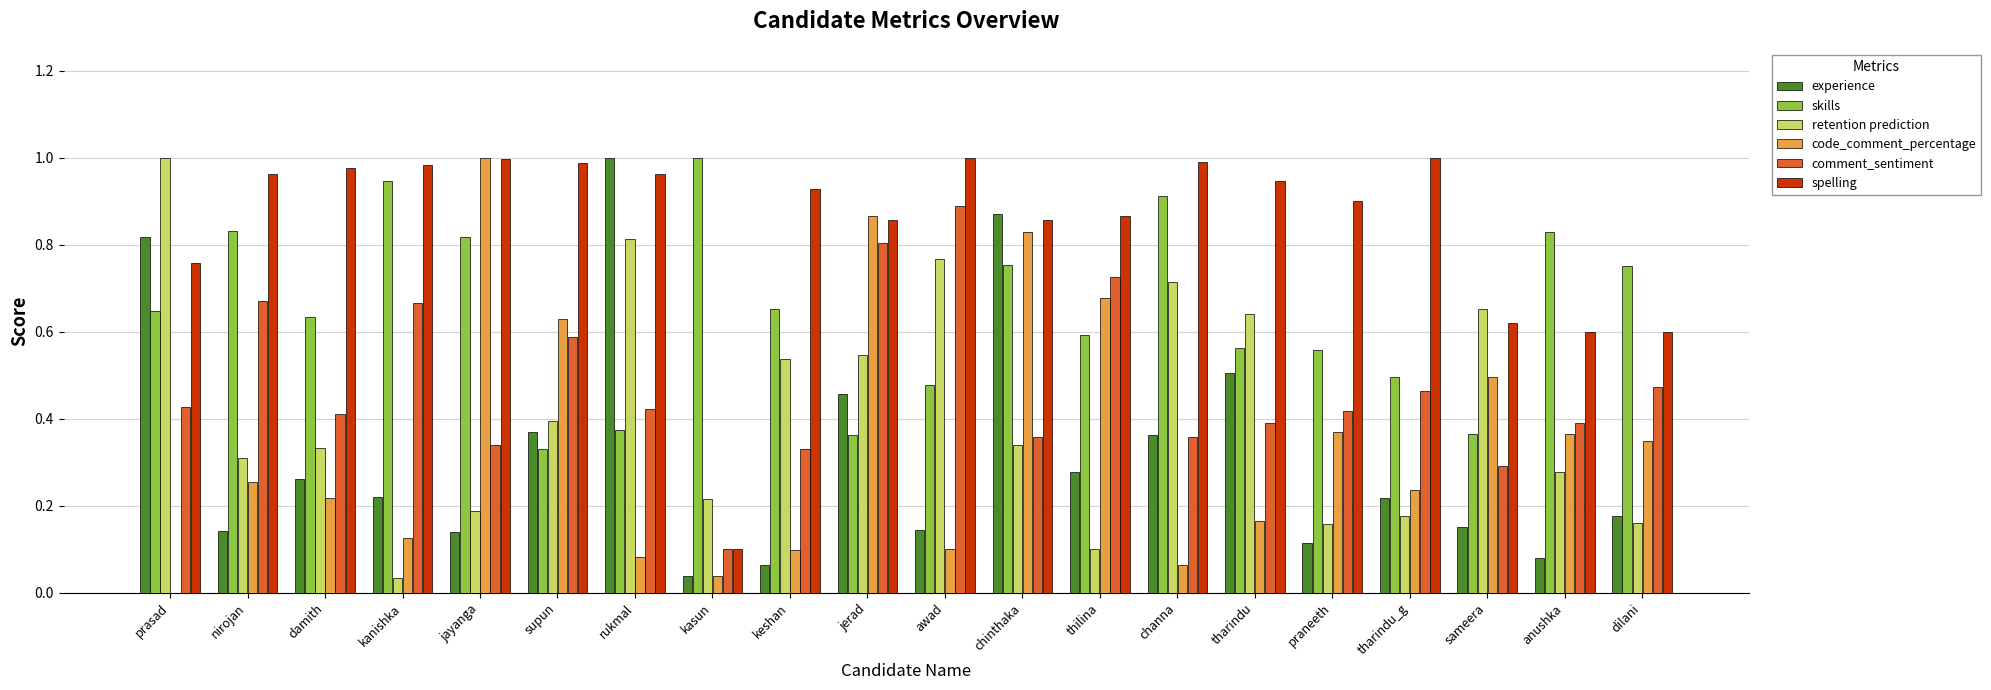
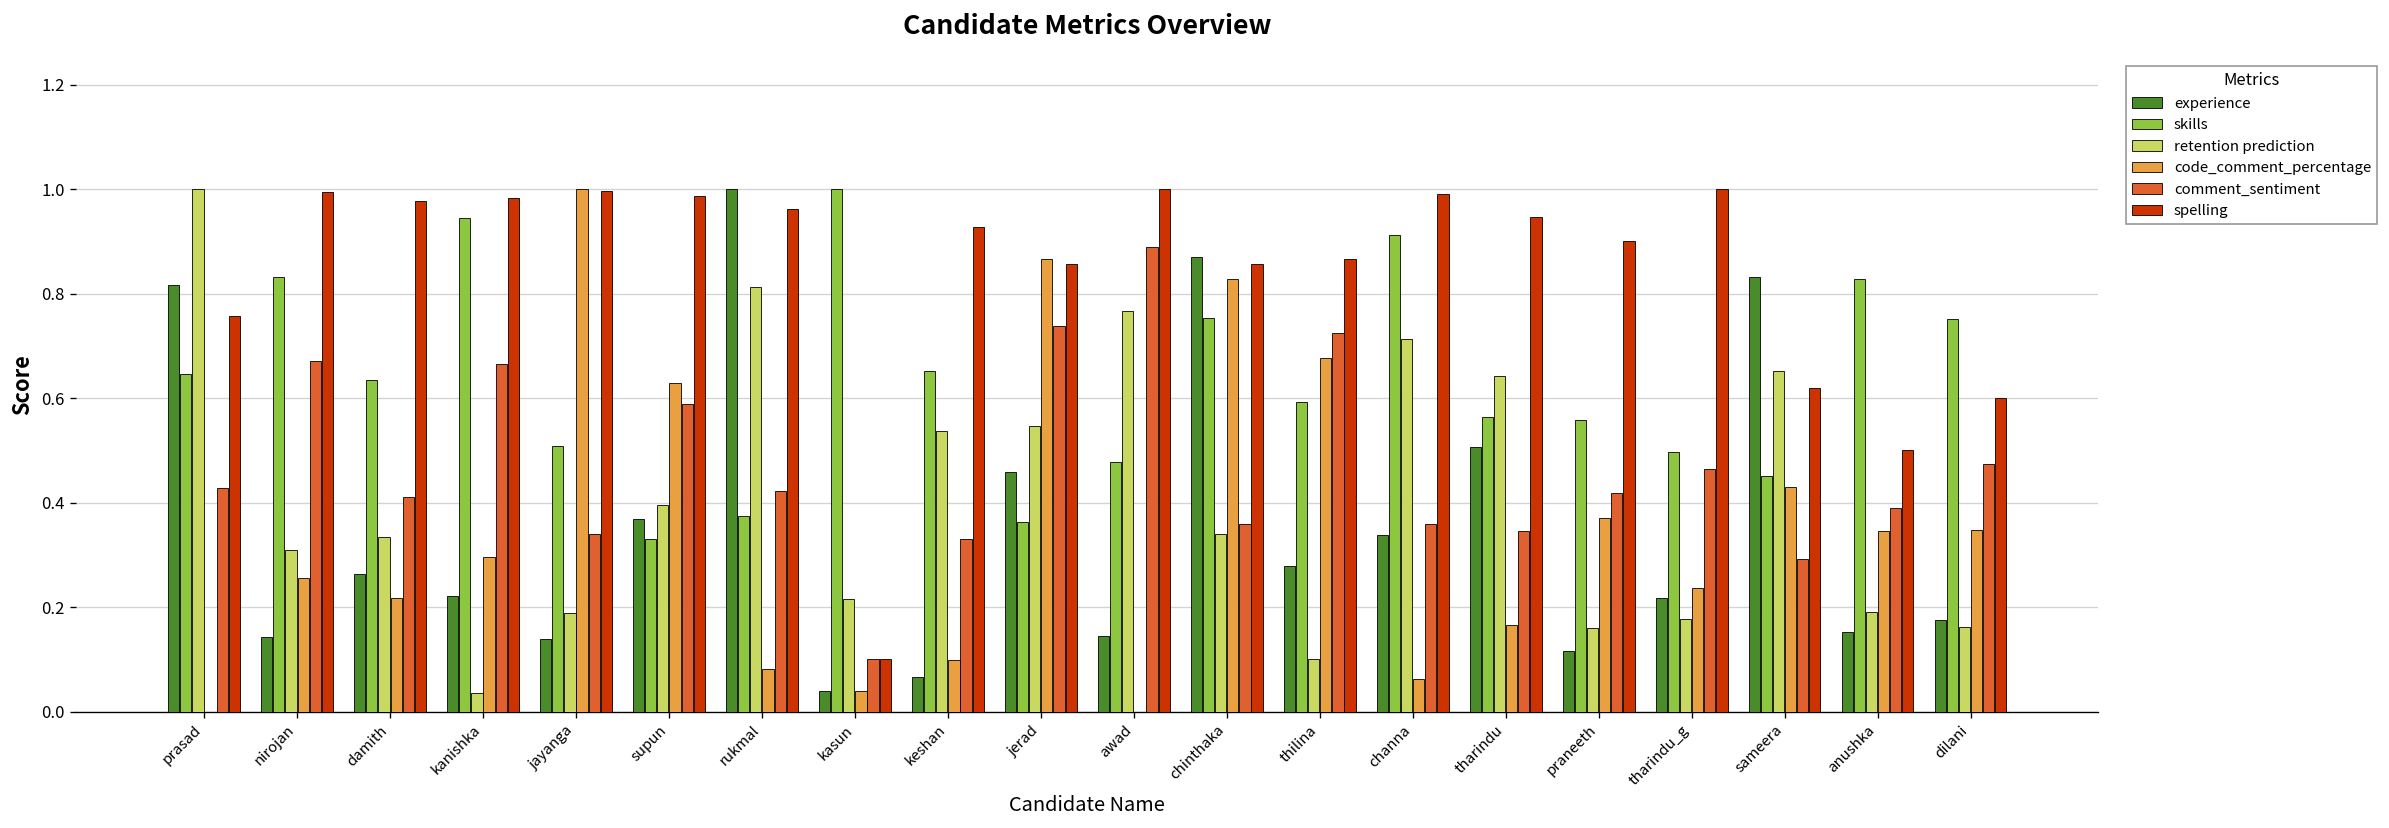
  {
    "experience": {
      "prasad": 0.82,
      "nirojan": 0.14,
      "damith": 0.26,
      "kanishka": 0.22,
      "jayanga": 0.14,
      "supun": 0.37,
      "rukmal": 1.00,
      "kasun": 0.04,
      "keshan": 0.07,
      "jerad": 0.46,
      "awad": 0.15,
      "chinthaka": 0.87,
      "thilina": 0.28,
-     "channa": 0.36,
+     "channa": 0.34,
      "tharindu": 0.51,
      "praneeth": 0.12,
      "tharindu_g": 0.22,
-     "sameera": 0.15,
-     "anushka": 0.08,
+     "sameera": 0.83,
+     "anushka": 0.15,
      "dilani": 0.18
    },
    "skills": {
      "prasad": 0.65,
      "nirojan": 0.83,
      "damith": 0.63,
      "kanishka": 0.95,
-     "jayanga": 0.82,
+     "jayanga": 0.51,
      "supun": 0.33,
      "rukmal": 0.38,
      "kasun": 1.00,
      "keshan": 0.65,
      "jerad": 0.36,
      "awad": 0.48,
      "chinthaka": 0.75,
      "thilina": 0.59,
      "channa": 0.91,
      "tharindu": 0.56,
      "praneeth": 0.56,
      "tharindu_g": 0.50,
-     "sameera": 0.37,
+     "sameera": 0.45,
      "anushka": 0.83,
      "dilani": 0.75
    },
    "retention prediction": {
      "prasad": 1.00,
      "nirojan": 0.31,
      "damith": 0.33,
      "kanishka": 0.03,
      "jayanga": 0.19,
      "supun": 0.40,
      "rukmal": 0.81,
      "kasun": 0.22,
      "keshan": 0.54,
      "jerad": 0.55,
      "awad": 0.77,
      "chinthaka": 0.34,
      "thilina": 0.10,
      "channa": 0.71,
      "tharindu": 0.64,
      "praneeth": 0.16,
      "tharindu_g": 0.18,
      "sameera": 0.65,
-     "anushka": 0.28,
+     "anushka": 0.19,
      "dilani": 0.16
    },
    "code_comment_percentage": {
      "prasad": 0.00,
      "nirojan": 0.26,
      "damith": 0.22,
-     "kanishka": 0.13,
+     "kanishka": 0.30,
      "jayanga": 1.00,
      "supun": 0.63,
      "rukmal": 0.08,
      "kasun": 0.04,
      "keshan": 0.10,
      "jerad": 0.87,
-     "awad": 0.1,
+     "awad": 0.0,
      "chinthaka": 0.83,
      "thilina": 0.68,
      "channa": 0.06,
      "tharindu": 0.17,
      "praneeth": 0.37,
      "tharindu_g": 0.24,
-     "sameera": 0.50,
-     "anushka": 0.36,
+     "sameera": 0.43,
+     "anushka": 0.35,
      "dilani": 0.35
    },
    "comment_sentiment": {
      "prasad": 0.43,
      "nirojan": 0.67,
      "damith": 0.41,
      "kanishka": 0.67,
      "jayanga": 0.34,
      "supun": 0.59,
      "rukmal": 0.42,
      "kasun": 0.10,
      "keshan": 0.33,
-     "jerad": 0.80,
+     "jerad": 0.74,
      "awad": 0.89,
      "chinthaka": 0.36,
      "thilina": 0.72,
      "channa": 0.36,
-     "tharindu": 0.39,
+     "tharindu": 0.35,
      "praneeth": 0.42,
      "tharindu_g": 0.46,
      "sameera": 0.29,
      "anushka": 0.39,
      "dilani": 0.47
    },
    "spelling": {
      "prasad": 0.76,
-     "nirojan": 0.96,
+     "nirojan": 1.00,
      "damith": 0.98,
      "kanishka": 0.98,
      "jayanga": 1.00,
      "supun": 0.99,
      "rukmal": 0.96,
      "kasun": 0.10,
      "keshan": 0.93,
      "jerad": 0.86,
      "awad": 1.00,
      "chinthaka": 0.86,
      "thilina": 0.87,
      "channa": 0.99,
      "tharindu": 0.95,
      "praneeth": 0.90,
      "tharindu_g": 1.00,
      "sameera": 0.62,
-     "anushka": 0.6,
+     "anushka": 0.5,
      "dilani": 0.60
    }
  }
